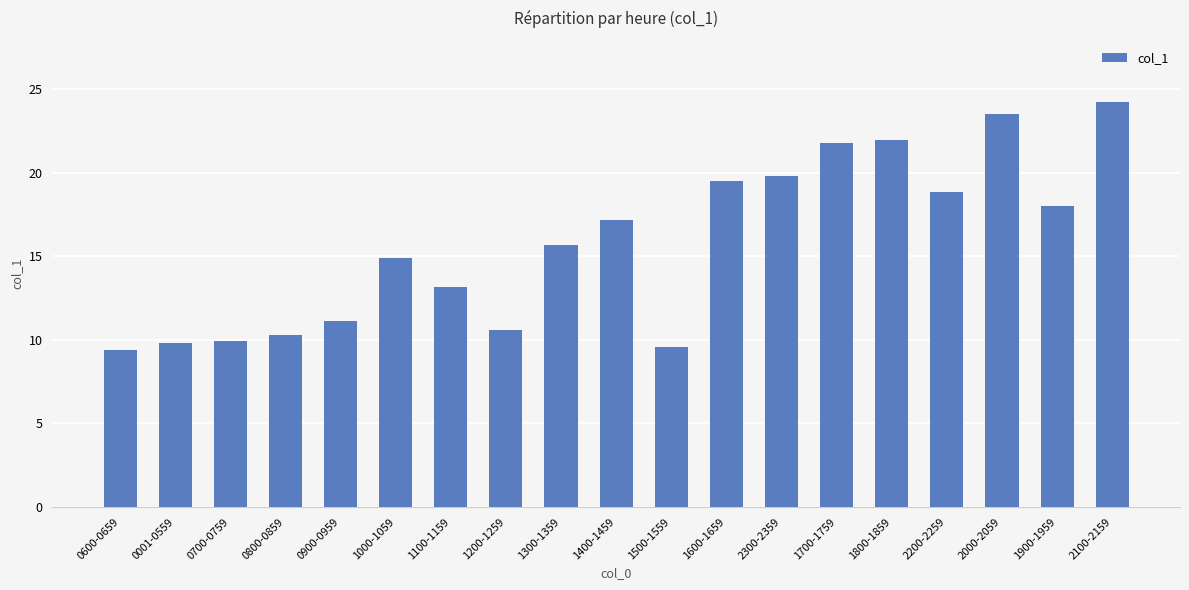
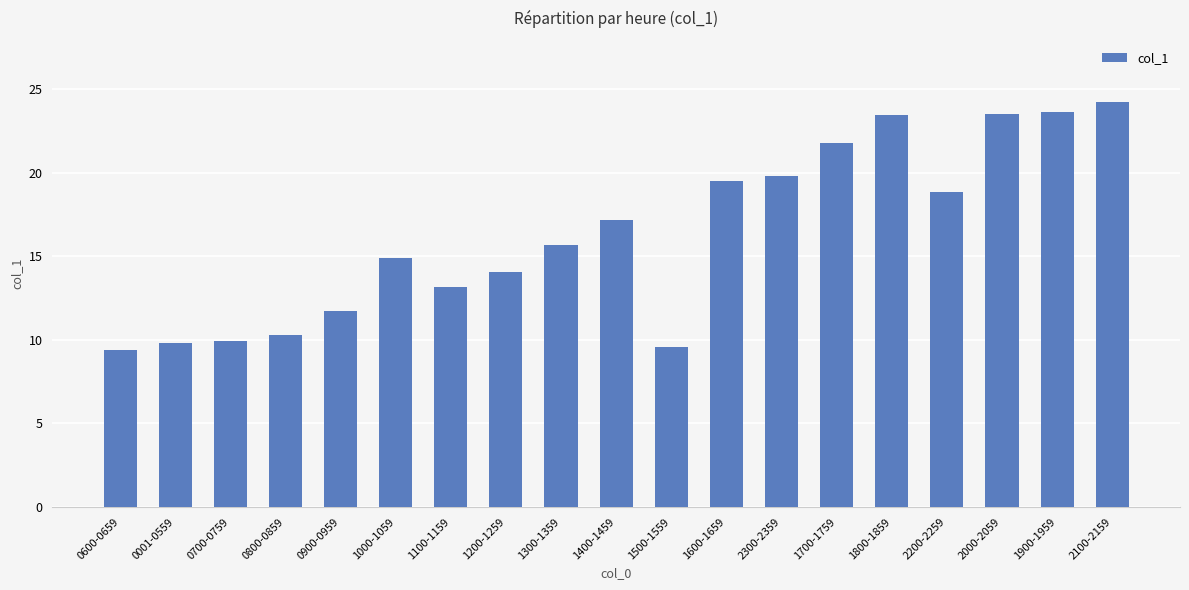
  {
    "0600-0659": 9.4,
    "0001-0559": 9.8,
    "0700-0759": 9.9,
    "0800-0859": 10.3,
-   "0900-0959": 11.1,
+   "0900-0959": 11.7,
    "1000-1059": 14.9,
    "1100-1159": 13.2,
-   "1200-1259": 10.6,
+   "1200-1259": 14.0,
    "1300-1359": 15.7,
    "1400-1459": 17.2,
    "1500-1559": 9.6,
    "1600-1659": 19.5,
    "2300-2359": 19.8,
    "1700-1759": 21.7,
-   "1800-1859": 22.0,
+   "1800-1859": 23.4,
    "2200-2259": 18.9,
    "2000-2059": 23.5,
-   "1900-1959": 18.0,
+   "1900-1959": 23.6,
    "2100-2159": 24.3
  }
